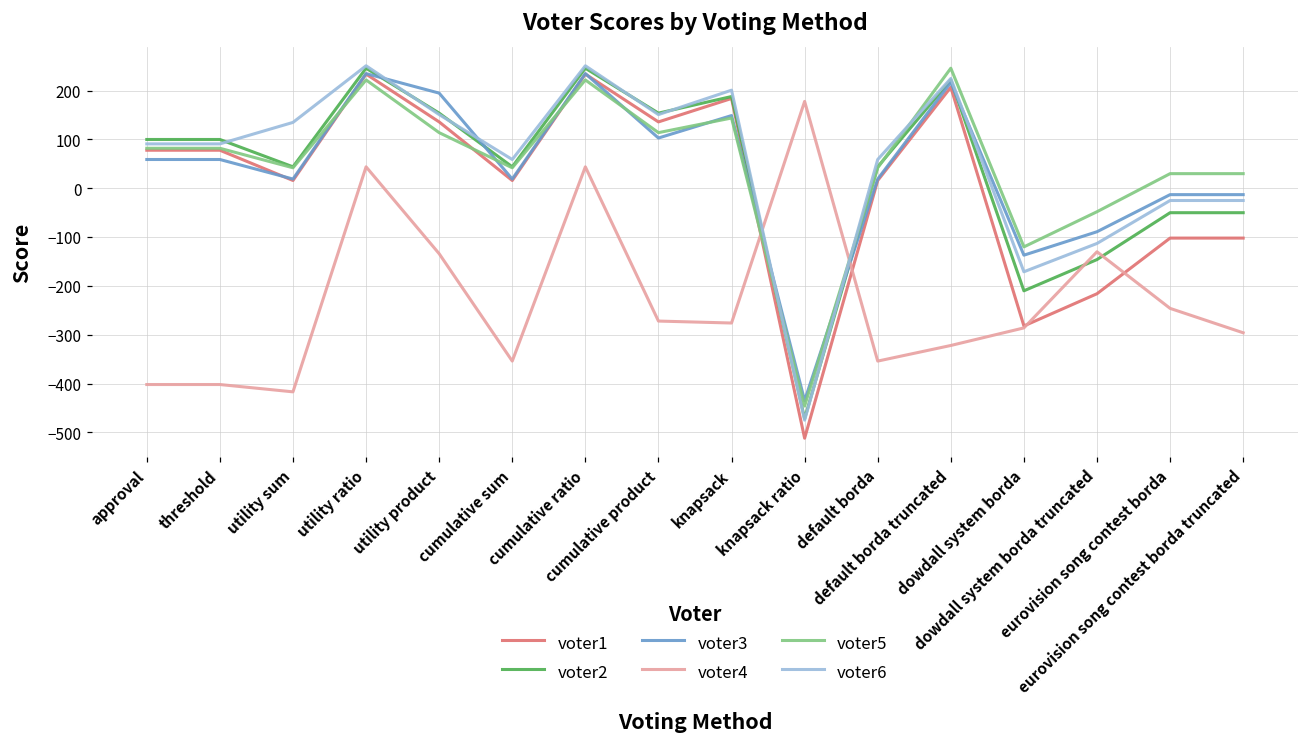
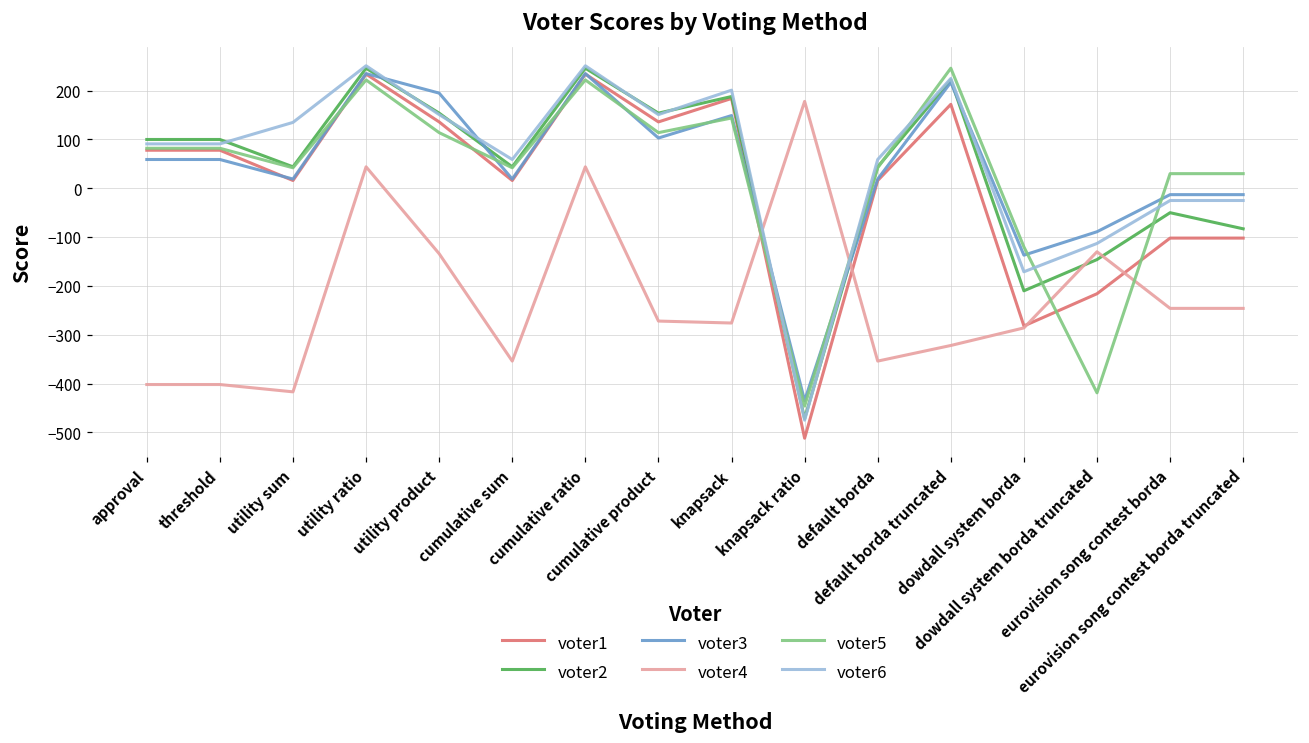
  {
    "voter1": {
      "utility product": 140,
      "cumulative product": 140,
      "knapsack ratio": -510,
-     "default borda truncated": 210,
+     "default borda truncated": 170,
      "dowdall system borda truncated": -220,
      "eurovision song contest borda": -100,
      "eurovision song contest borda truncated": -100
    },
    "voter2": {
      "approval": 100,
      "threshold": 100,
      "dowdall system borda": -210,
      "dowdall system borda truncated": -150,
      "eurovision song contest borda": -50,
-     "eurovision song contest borda truncated": -50
+     "eurovision song contest borda truncated": -80
    },
    "voter3": {
      "approval": 60,
      "threshold": 60,
      "utility product": 200,
      "cumulative product": 100,
      "knapsack ratio": -440,
      "dowdall system borda": -140,
      "dowdall system borda truncated": -90,
      "eurovision song contest borda": -10,
      "eurovision song contest borda truncated": -10
    },
    "voter4": {
      "approval": -400,
      "threshold": -400,
      "utility sum": -420,
      "utility ratio": 40,
      "utility product": -130,
      "cumulative sum": -350,
      "cumulative ratio": 40,
      "cumulative product": -270,
      "knapsack": -280,
      "knapsack ratio": 180,
      "default borda": -350,
      "default borda truncated": -320,
      "dowdall system borda truncated": -130,
      "eurovision song contest borda": -250,
-     "eurovision song contest borda truncated": -300
+     "eurovision song contest borda truncated": -250
    },
    "voter5": {
      "utility ratio": 220,
      "utility product": 110,
      "cumulative ratio": 220,
      "cumulative product": 110,
      "knapsack ratio": -450,
      "default borda truncated": 250,
      "dowdall system borda": -120,
-     "dowdall system borda truncated": -50,
+     "dowdall system borda truncated": -420,
      "eurovision song contest borda": 30,
      "eurovision song contest borda truncated": 30
    },
    "voter6": {
      "approval": 90,
      "threshold": 90,
      "utility sum": 140,
      "cumulative sum": 60,
      "knapsack": 200,
      "default borda": 60,
      "dowdall system borda": -170,
      "dowdall system borda truncated": -110,
      "eurovision song contest borda": -30,
      "eurovision song contest borda truncated": -30
    }
  }
